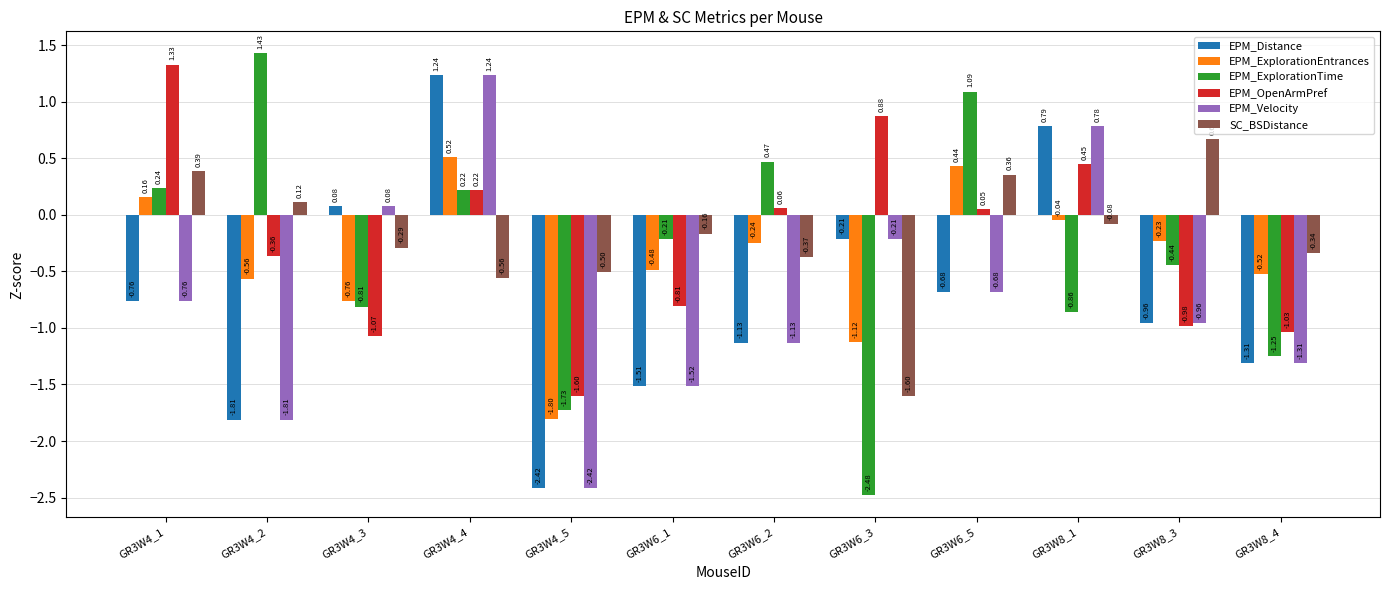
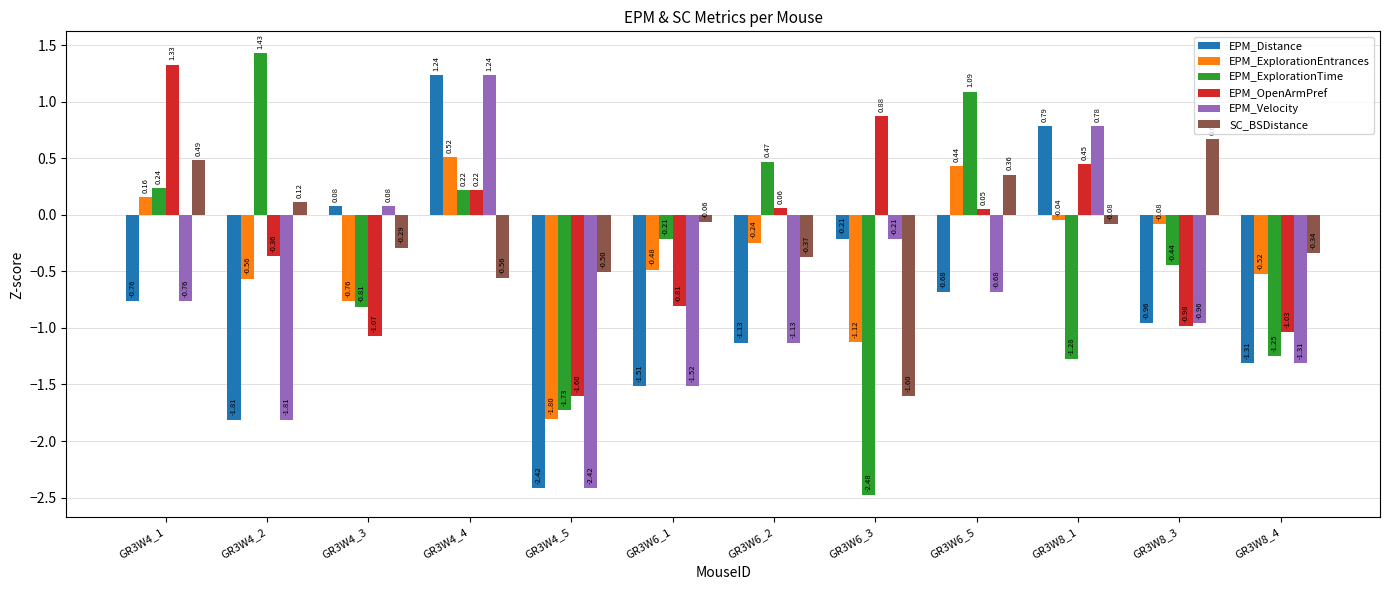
  {
    "EPM_Distance": {
      "GR3W4_1": -0.76,
      "GR3W4_2": -1.81,
      "GR3W4_3": 0.08,
      "GR3W4_4": 1.24,
      "GR3W4_5": -2.42,
      "GR3W6_1": -1.51,
      "GR3W6_2": -1.13,
      "GR3W6_3": -0.21,
      "GR3W6_5": -0.68,
      "GR3W8_1": 0.79,
      "GR3W8_3": -0.96,
      "GR3W8_4": -1.31
    },
    "EPM_ExplorationEntrances": {
      "GR3W4_1": 0.16,
      "GR3W4_2": -0.56,
      "GR3W4_3": -0.76,
      "GR3W4_4": 0.52,
      "GR3W4_5": -1.80,
      "GR3W6_1": -0.48,
      "GR3W6_2": -0.24,
      "GR3W6_3": -1.12,
      "GR3W6_5": 0.44,
      "GR3W8_1": -0.04,
-     "GR3W8_3": -0.23,
+     "GR3W8_3": -0.08,
      "GR3W8_4": -0.52
    },
    "EPM_ExplorationTime": {
      "GR3W4_1": 0.24,
      "GR3W4_2": 1.43,
      "GR3W4_3": -0.81,
      "GR3W4_4": 0.22,
      "GR3W4_5": -1.73,
      "GR3W6_1": -0.21,
      "GR3W6_2": 0.47,
      "GR3W6_3": -2.48,
      "GR3W6_5": 1.09,
-     "GR3W8_1": -0.86,
+     "GR3W8_1": -1.28,
      "GR3W8_3": -0.44,
      "GR3W8_4": -1.25
    },
    "EPM_OpenArmPref": {
      "GR3W4_1": 1.33,
      "GR3W4_2": -0.36,
      "GR3W4_3": -1.07,
      "GR3W4_4": 0.22,
      "GR3W4_5": -1.60,
      "GR3W6_1": -0.81,
      "GR3W6_2": 0.06,
      "GR3W6_3": 0.88,
      "GR3W6_5": 0.05,
      "GR3W8_1": 0.45,
      "GR3W8_3": -0.98,
      "GR3W8_4": -1.03
    },
    "EPM_Velocity": {
      "GR3W4_1": -0.76,
      "GR3W4_2": -1.81,
      "GR3W4_3": 0.08,
      "GR3W4_4": 1.24,
      "GR3W4_5": -2.42,
      "GR3W6_1": -1.52,
      "GR3W6_2": -1.13,
      "GR3W6_3": -0.21,
      "GR3W6_5": -0.68,
      "GR3W8_1": 0.78,
      "GR3W8_3": -0.96,
      "GR3W8_4": -1.31
    },
    "SC_BSDistance": {
-     "GR3W4_1": 0.39,
+     "GR3W4_1": 0.49,
      "GR3W4_2": 0.12,
      "GR3W4_3": -0.29,
      "GR3W4_4": -0.56,
      "GR3W4_5": -0.50,
-     "GR3W6_1": -0.16,
+     "GR3W6_1": -0.06,
      "GR3W6_2": -0.37,
      "GR3W6_3": -1.60,
      "GR3W6_5": 0.36,
      "GR3W8_1": -0.08,
      "GR3W8_4": -0.34
    }
  }
